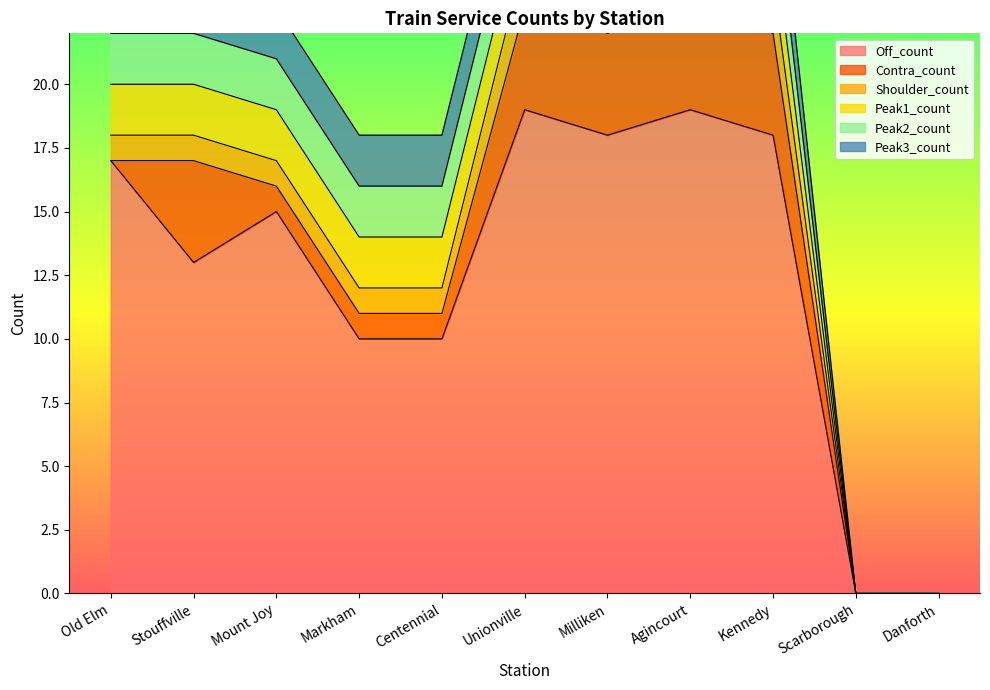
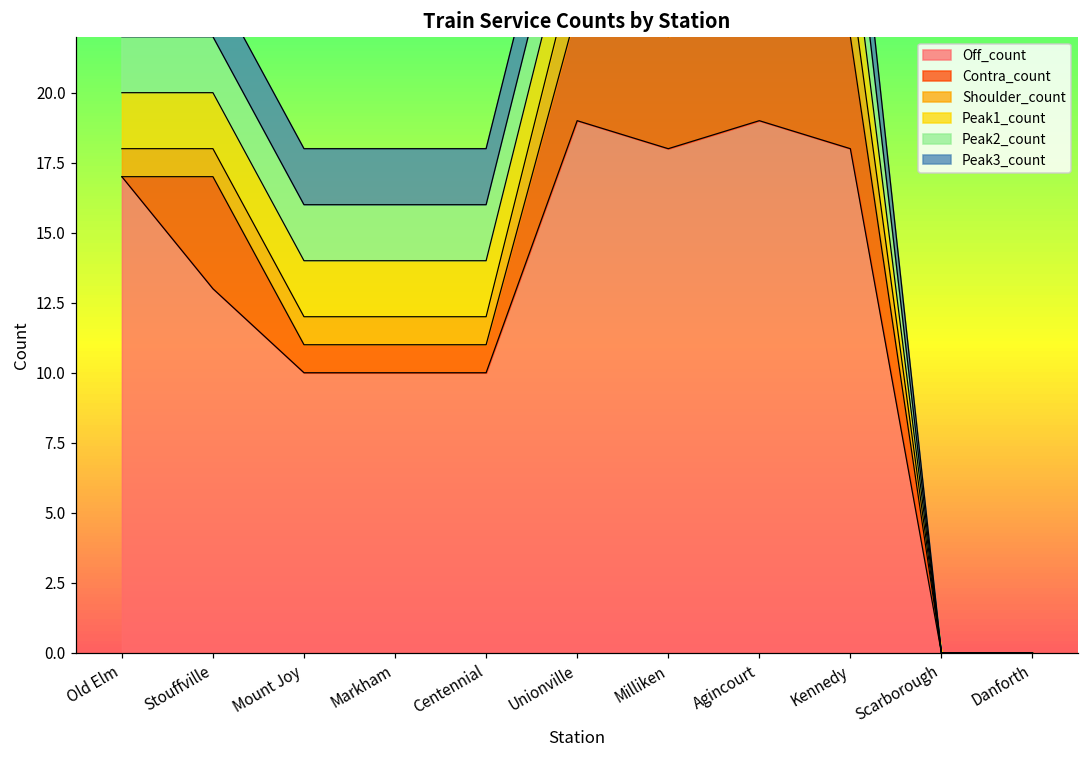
  {
    "Off_count": {
      "Stouffville": 13,
-     "Mount Joy": 15,
+     "Mount Joy": 10,
      "Markham": 10,
      "Centennial": 10,
      "Unionville": 19,
      "Milliken": 18,
      "Agincourt": 19,
      "Kennedy": 18
    },
    "Contra_count": {
      "Stouffville": 4,
      "Mount Joy": 1,
      "Markham": 1,
      "Centennial": 1,
      "Milliken": 4,
      "Kennedy": 4
    },
    "Peak2_count": {
      "Old Elm": 2,
      "Stouffville": 2,
      "Mount Joy": 2,
      "Markham": 2,
      "Centennial": 2
    },
    "Peak3_count": {
      "Markham": 2,
      "Centennial": 2
    }
  }
